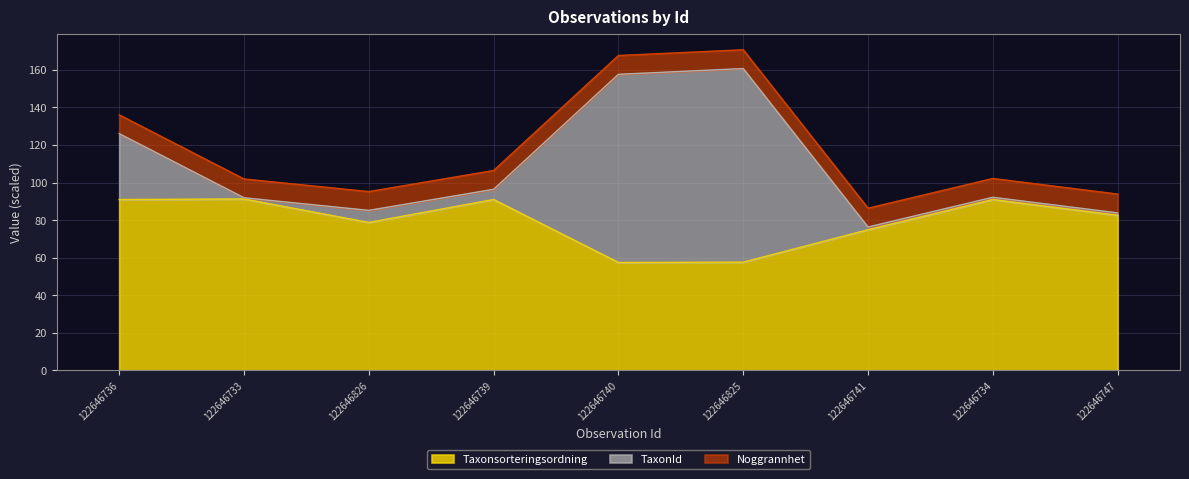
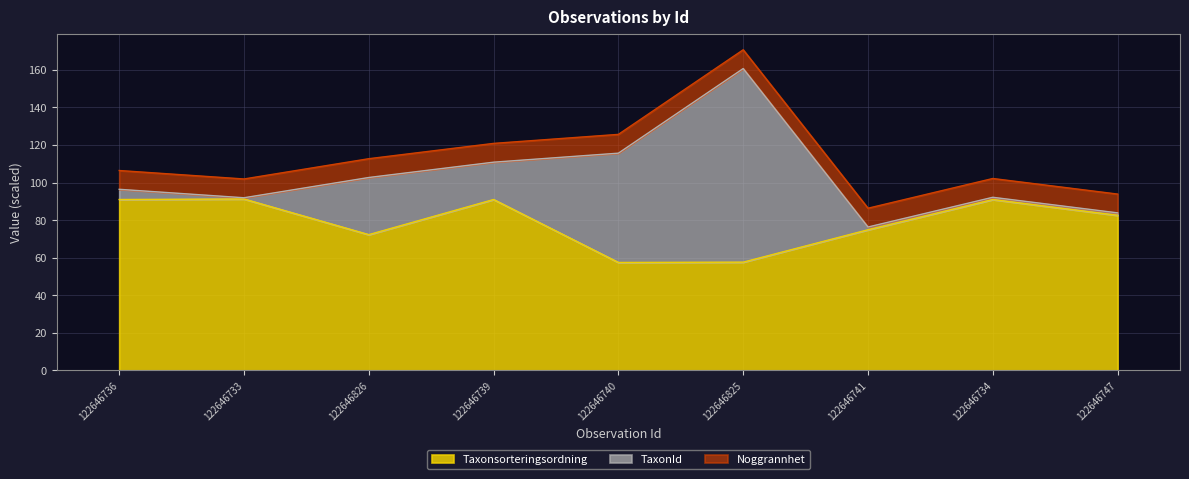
  {
    "Taxonsorteringsordning": {
      "122646736": 91,
-     "122646826": 79,
+     "122646826": 72,
      "122646739": 91,
      "122646740": 57,
      "122646825": 58,
      "122646741": 75
    },
    "TaxonId": {
-     "122646736": 35,
-     "122646826": 6,
-     "122646739": 5,
-     "122646740": 100,
+     "122646736": 5,
+     "122646826": 30,
+     "122646739": 20,
+     "122646740": 58,
      "122646825": 103,
      "122646741": 1
    },
    "Noggrannhet": {
      "122646736": 10,
      "122646733": 10,
      "122646826": 10,
      "122646739": 10,
      "122646740": 10,
      "122646825": 10,
      "122646741": 10,
      "122646734": 10,
      "122646747": 10
    }
  }
